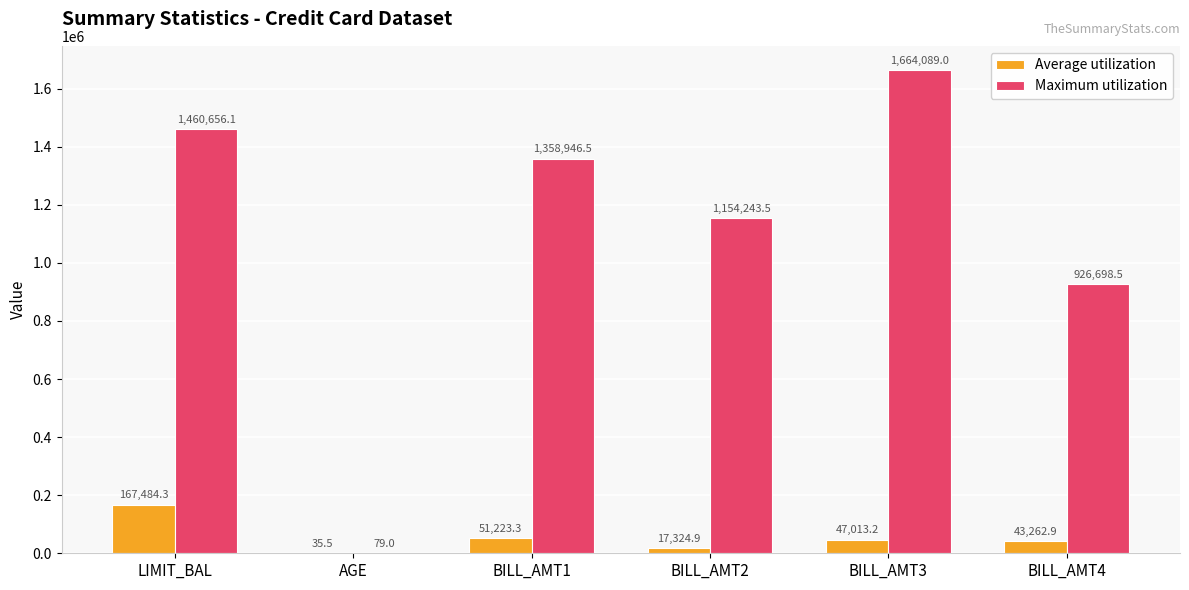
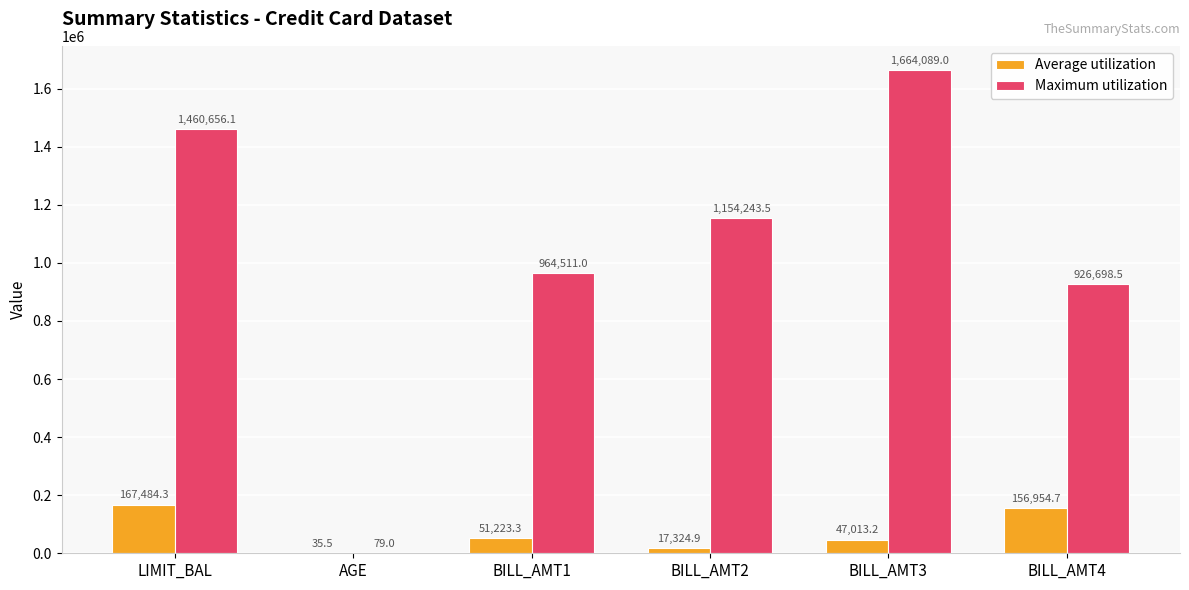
  {
    "Average utilization": {
      "LIMIT_BAL": "167,484.3",
      "AGE": "35.5",
      "BILL_AMT1": "51,223.3",
      "BILL_AMT2": "17,324.9",
      "BILL_AMT3": "47,013.2",
-     "BILL_AMT4": "43,262.9"
+     "BILL_AMT4": "156,954.7"
    },
    "Maximum utilization": {
      "LIMIT_BAL": "1,460,656.1",
      "AGE": "79.0",
-     "BILL_AMT1": "1,358,946.5",
+     "BILL_AMT1": "964,511.0",
      "BILL_AMT2": "1,154,243.5",
      "BILL_AMT3": "1,664,089.0",
      "BILL_AMT4": "926,698.5"
    }
  }
